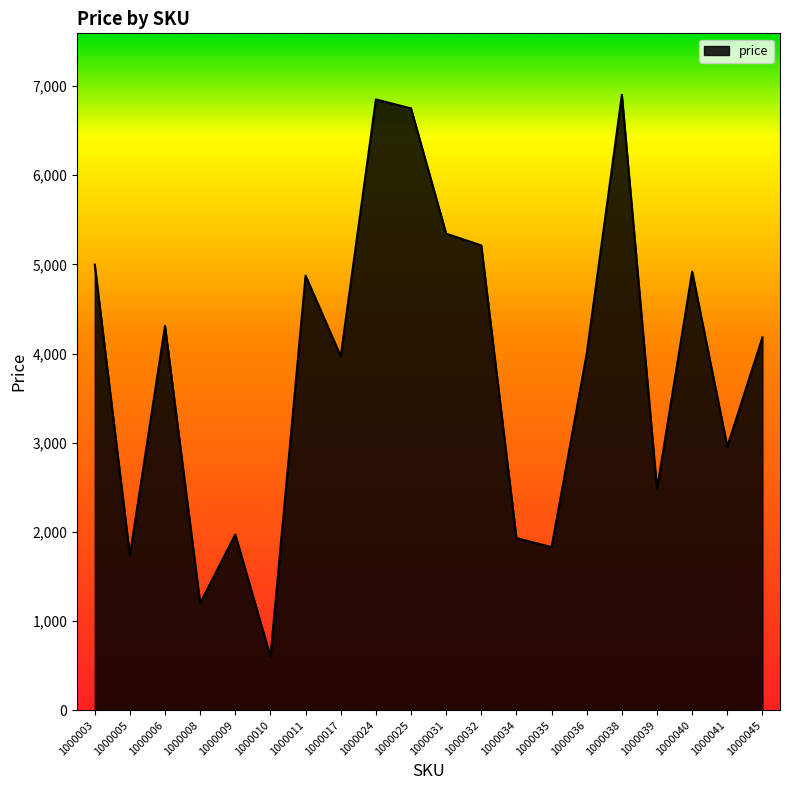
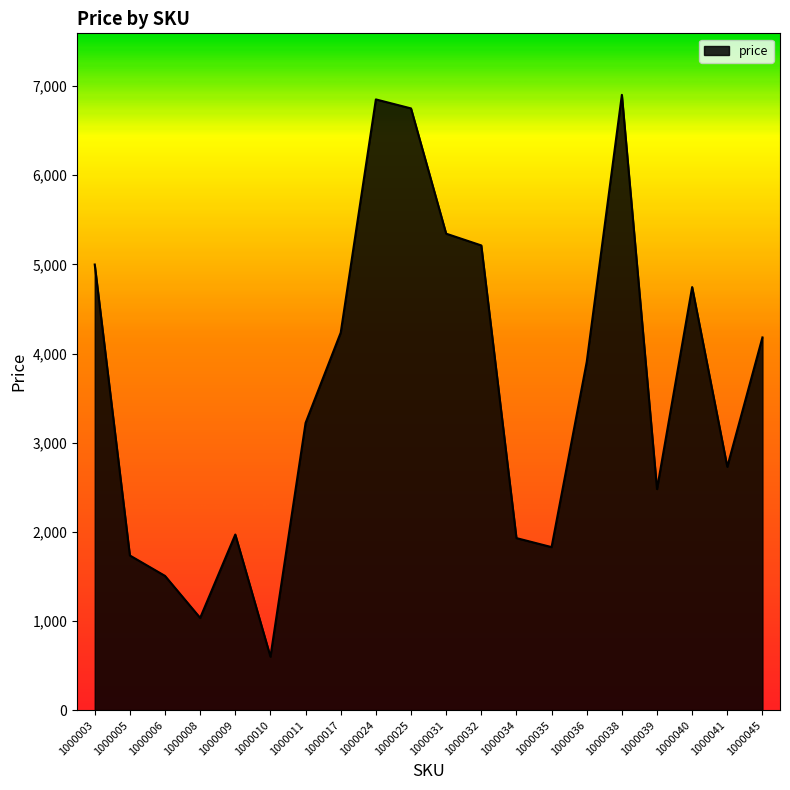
  {
    "1000003": "5,000",
    "1000005": "1,700",
-   "1000006": "4,300",
-   "1000008": "1,200",
+   "1000006": "1,500",
+   "1000008": "1,000",
    "1000009": "2,000",
    "1000010": "600",
-   "1000011": "4,900",
-   "1000017": "4,000",
+   "1000011": "3,200",
+   "1000017": "4,200",
    "1000024": "6,900",
    "1000025": "6,800",
    "1000031": "5,300",
    "1000032": "5,200",
    "1000034": "1,900",
    "1000035": "1,800",
-   "1000036": "4,000",
+   "1000036": "3,900",
    "1000038": "6,900",
    "1000039": "2,500",
-   "1000040": "4,900",
-   "1000041": "3,000",
+   "1000040": "4,700",
+   "1000041": "2,700",
    "1000045": "4,200"
  }
